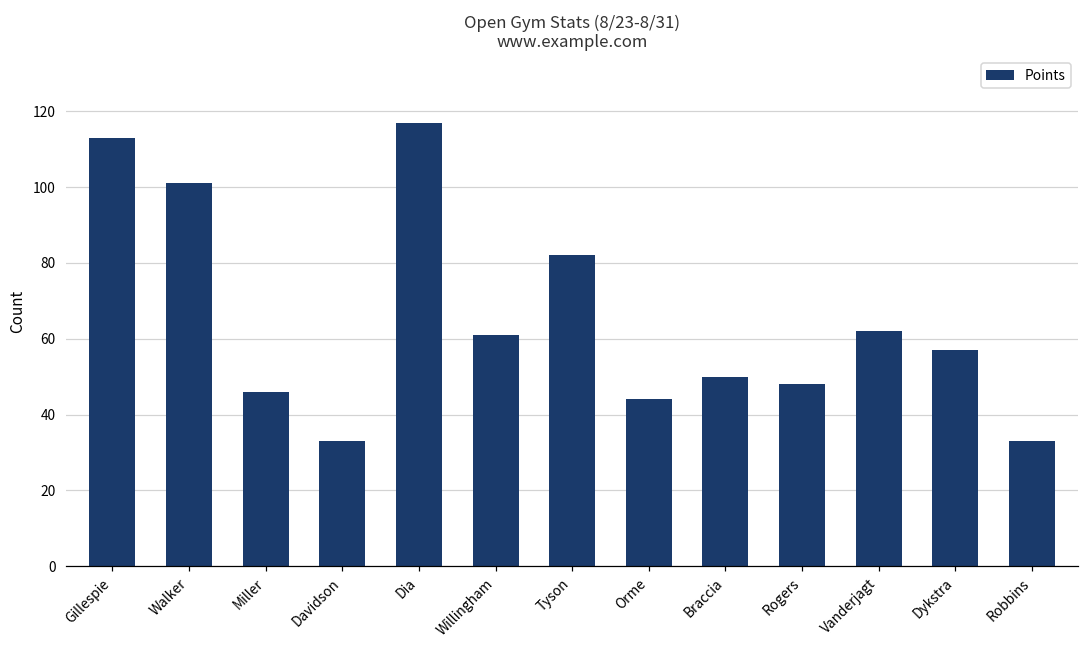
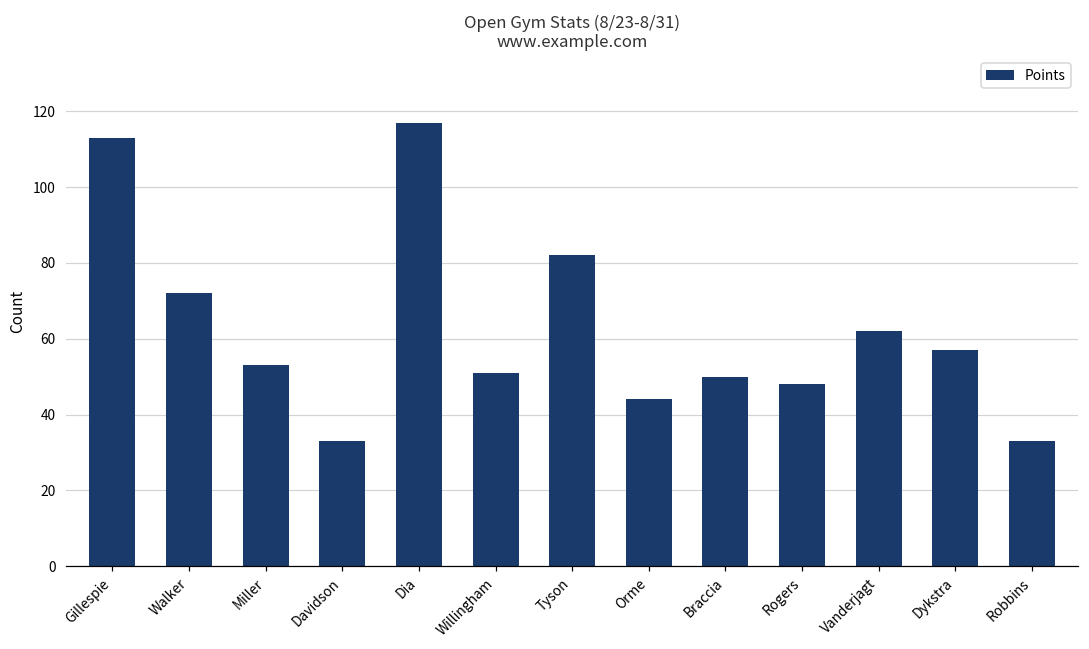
  {
    "Gillespie": 113,
-   "Walker": 101,
-   "Miller": 46,
+   "Walker": 72,
+   "Miller": 53,
    "Davidson": 33,
    "Dia": 117,
-   "Willingham": 61,
+   "Willingham": 51,
    "Tyson": 82,
    "Orme": 44,
    "Braccia": 50,
    "Rogers": 48,
    "Vanderjagt": 62,
    "Dykstra": 57,
    "Robbins": 33
  }
